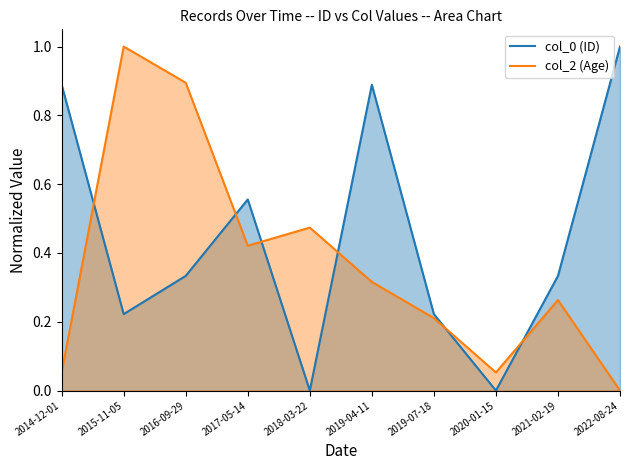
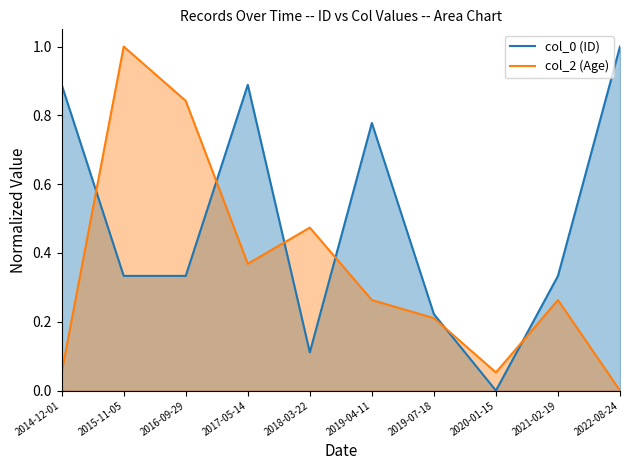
  {
    "col_0 (ID)": {
      "2014-12-01": 0.89,
-     "2015-11-05": 0.22,
+     "2015-11-05": 0.33,
      "2016-09-29": 0.33,
-     "2017-05-14": 0.56,
-     "2018-03-22": 0.00,
-     "2019-04-11": 0.89,
+     "2017-05-14": 0.89,
+     "2018-03-22": 0.11,
+     "2019-04-11": 0.78,
      "2019-07-18": 0.22,
      "2020-01-15": 0.00,
      "2021-02-19": 0.33,
      "2022-08-24": 1.00
    },
    "col_2 (Age)": {
      "2014-12-01": 0.05,
      "2015-11-05": 1.00,
-     "2016-09-29": 0.89,
-     "2017-05-14": 0.42,
+     "2016-09-29": 0.84,
+     "2017-05-14": 0.37,
      "2018-03-22": 0.47,
-     "2019-04-11": 0.32,
+     "2019-04-11": 0.26,
      "2019-07-18": 0.21,
      "2020-01-15": 0.05,
      "2021-02-19": 0.26,
      "2022-08-24": 0.00
    }
  }
